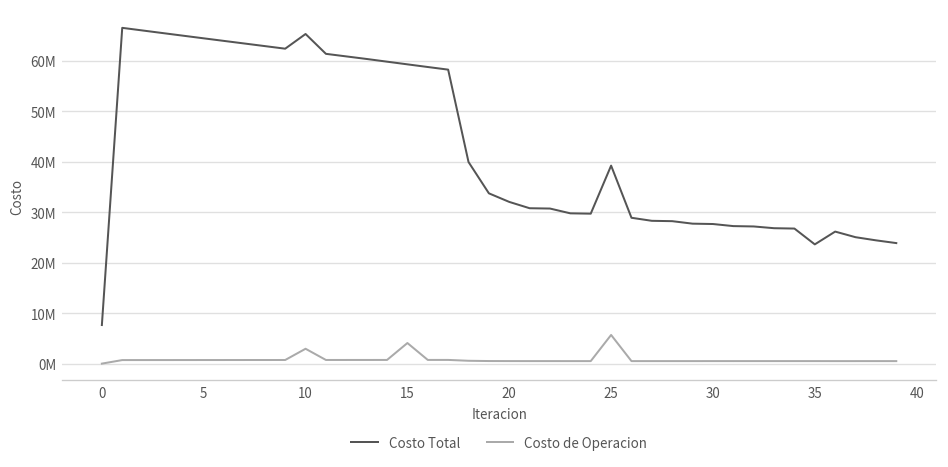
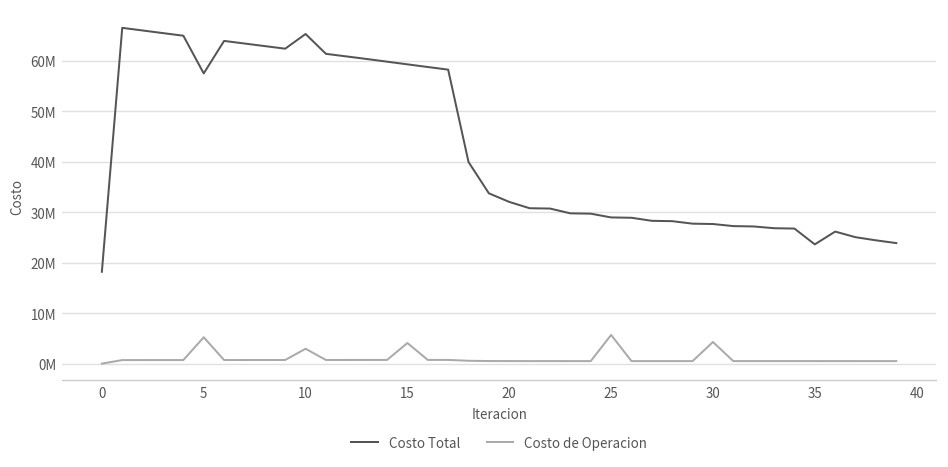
  {
    "Costo Total": {
-     "0": 8000000,
-     "5": 64000000,
+     "0": 18000000,
+     "5": 57000000,
      "10": 65000000,
      "15": 59000000,
      "20": 32000000,
-     "25": 39000000,
+     "25": 29000000,
      "30": 28000000,
      "35": 24000000
    },
    "Costo de Operacion": {
      "0": 0,
-     "5": 1000000,
+     "5": 5000000,
      "10": 3000000,
      "15": 4000000,
      "20": 1000000,
      "25": 6000000,
-     "30": 0,
+     "30": 4000000,
      "35": 0
    }
  }
